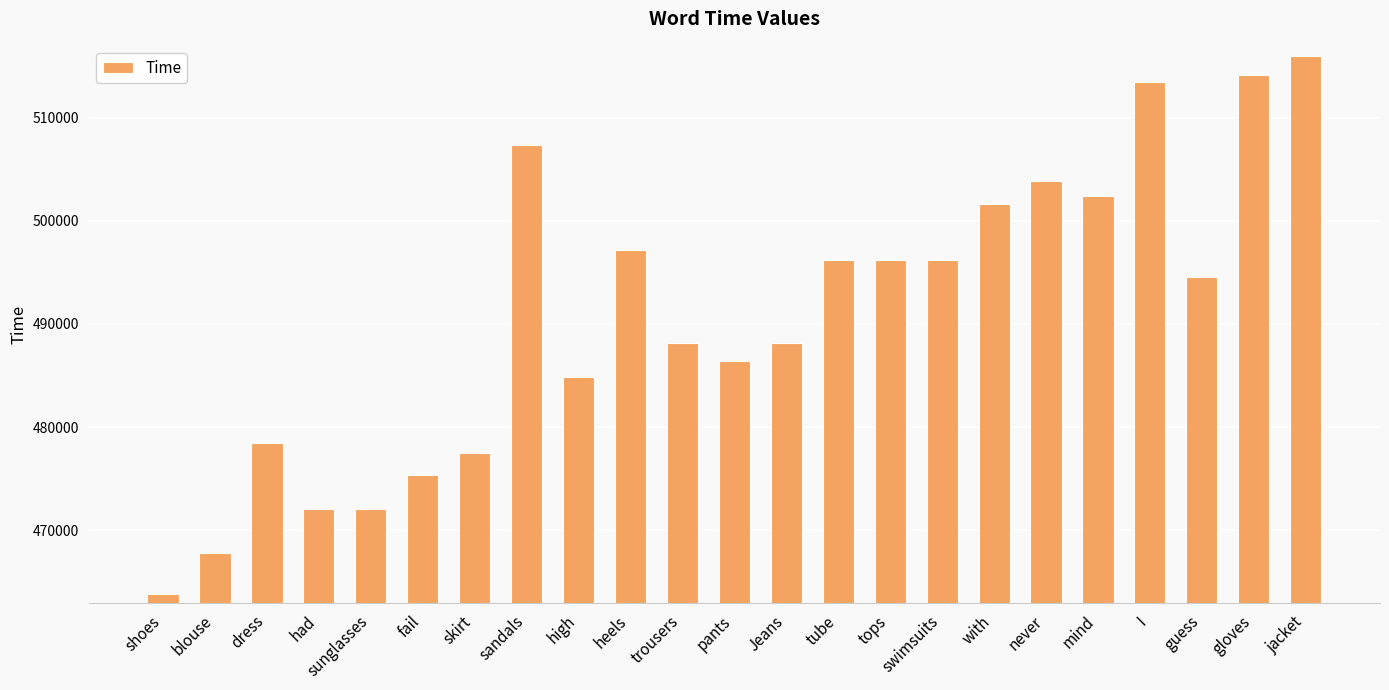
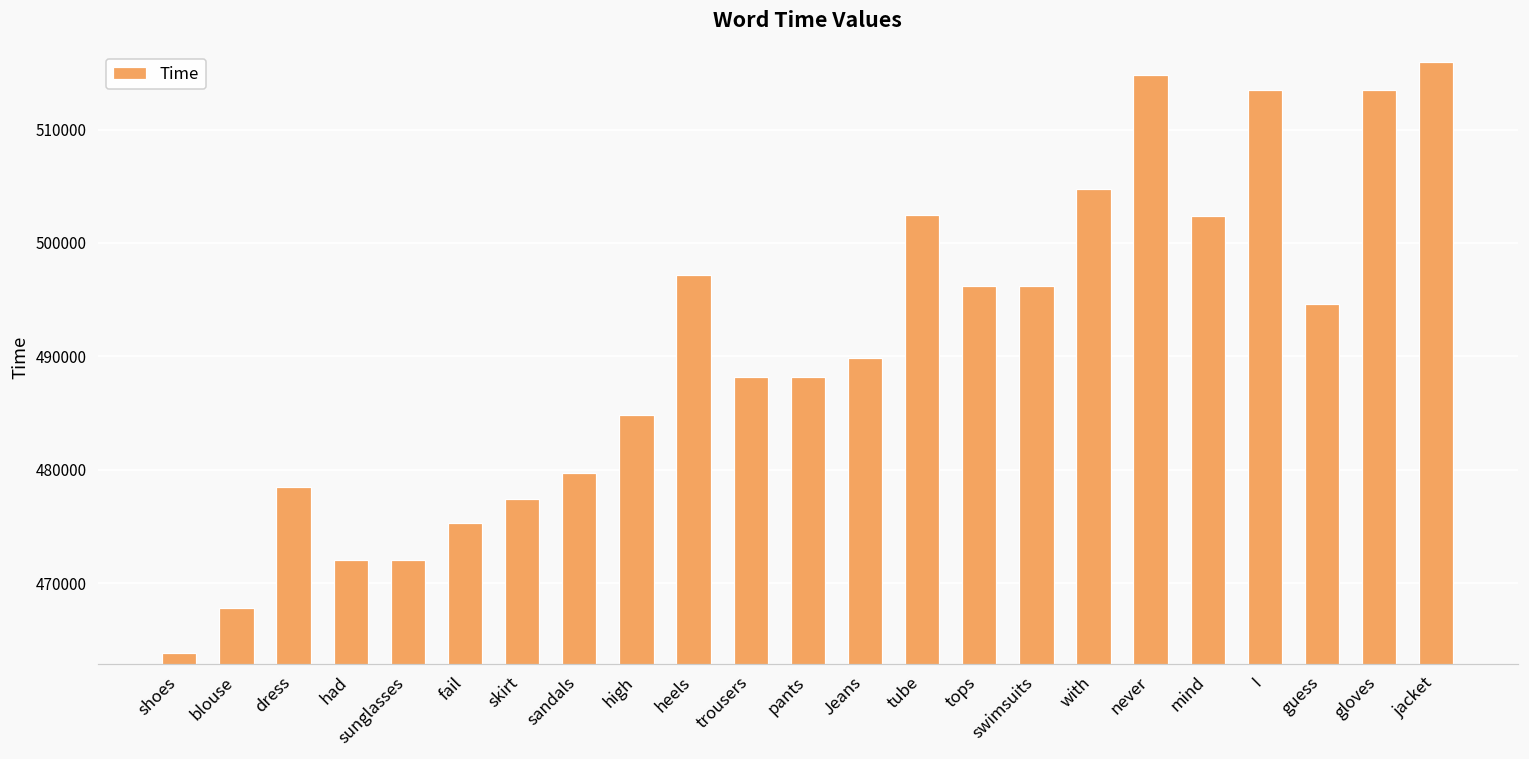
  {
    "shoes": 463800,
    "blouse": 467800,
    "dress": 478400,
    "had": 472000,
    "sunglasses": 472000,
    "fail": 475300,
    "skirt": 477400,
-   "sandals": 507400,
+   "sandals": 479800,
    "high": 484800,
    "heels": 497100,
    "trousers": 488200,
-   "pants": 486400,
-   "Jeans": 488200,
-   "tube": 496200,
+   "pants": 488200,
+   "Jeans": 489900,
+   "tube": 502500,
    "tops": 496200,
    "swimsuits": 496200,
-   "with": 501700,
-   "never": 503900,
+   "with": 504800,
+   "never": 514800,
    "mind": 502400,
    "I": 513400,
    "guess": 494600,
-   "gloves": 514200,
+   "gloves": 513400,
    "jacket": 515900
  }
